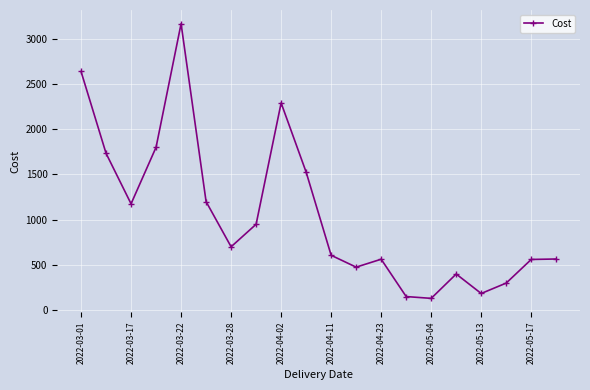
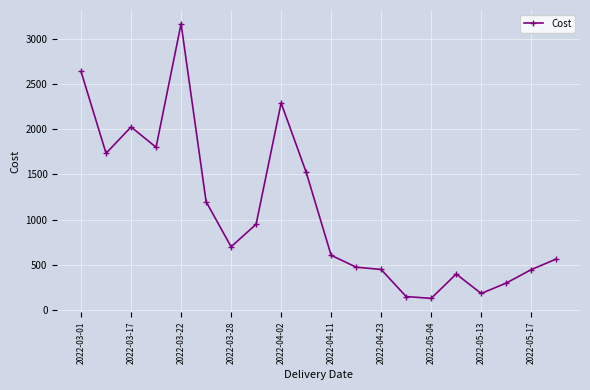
  {
    "2022-03-01": 2600,
-   "2022-03-17": 1200,
+   "2022-03-17": 2000,
    "2022-03-22": 3200,
    "2022-03-28": 700,
    "2022-04-02": 2300,
    "2022-04-11": 600,
-   "2022-04-23": 600,
+   "2022-04-23": 400,
    "2022-05-04": 100,
    "2022-05-13": 200,
-   "2022-05-17": 600
+   "2022-05-17": 400
  }
